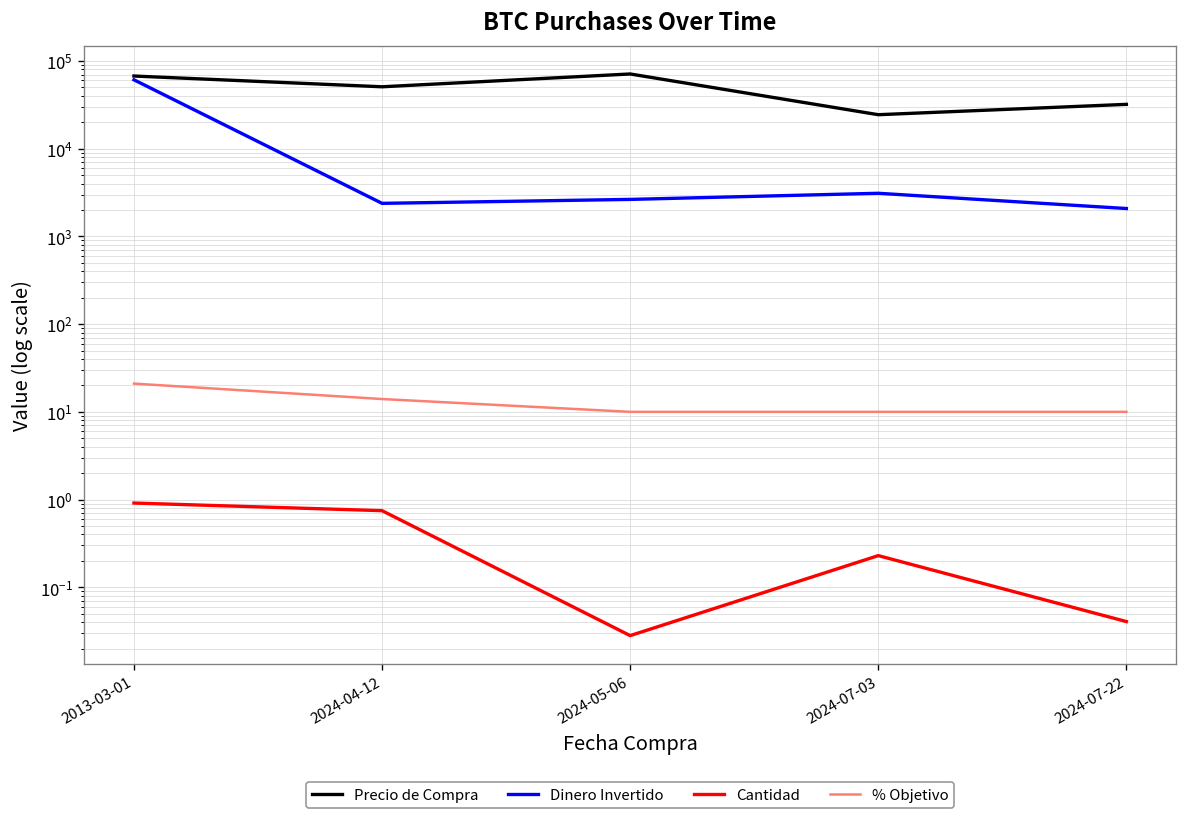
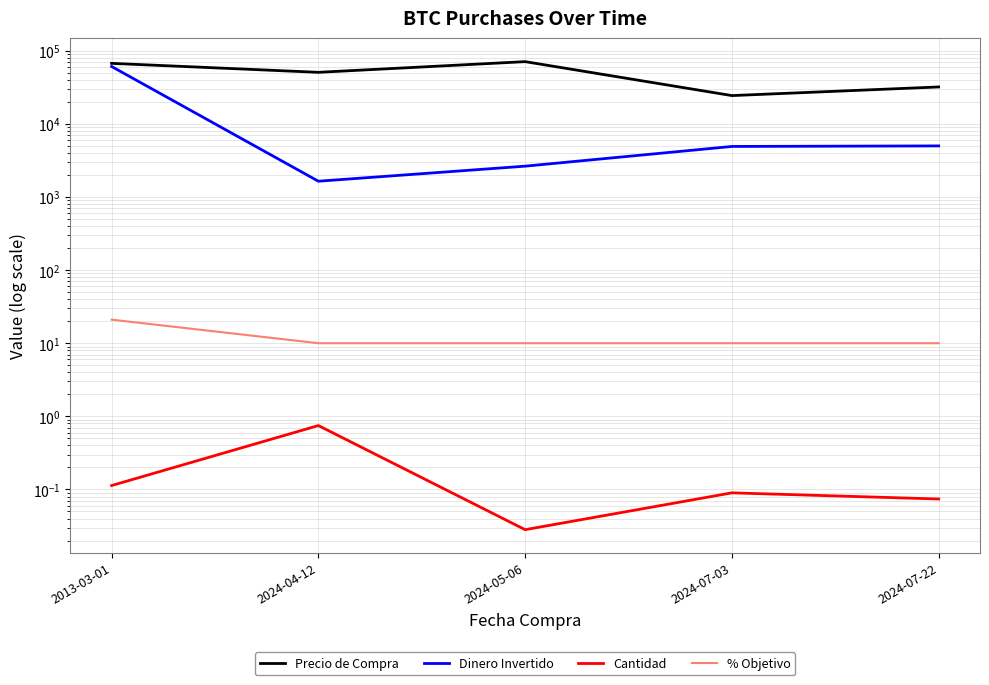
  {
    "Precio de Compra": {
      "2013-03-01": 70000,
      "2024-04-12": 50000,
      "2024-05-06": 70000,
      "2024-07-03": 24000,
      "2024-07-22": 30000
    },
    "Dinero Invertido": {
      "2013-03-01": 60000,
-     "2024-04-12": 2400,
+     "2024-04-12": 1600,
      "2024-05-06": 2600,
-     "2024-07-03": 3100,
-     "2024-07-22": 2100
+     "2024-07-03": 5000,
+     "2024-07-22": 5000
    },
    "Cantidad": {
-     "2013-03-01": 0.9,
+     "2013-03-01": 0.11,
      "2024-04-12": 0.7,
      "2024-05-06": 0.03,
-     "2024-07-03": 0.23,
-     "2024-07-22": 0.04
+     "2024-07-03": 0.09,
+     "2024-07-22": 0.07
    },
    "% Objetivo": {
      "2013-03-01": 21,
-     "2024-04-12": 14,
+     "2024-04-12": 10,
      "2024-05-06": 10,
      "2024-07-03": 10,
      "2024-07-22": 10
    }
  }
